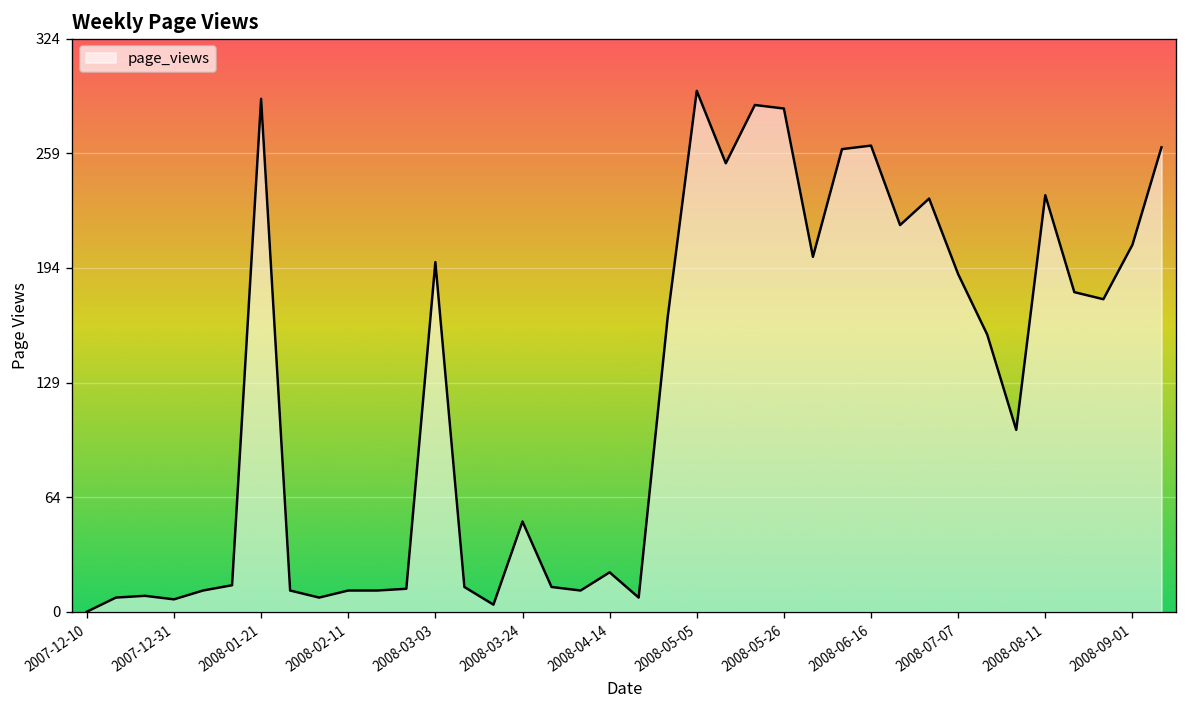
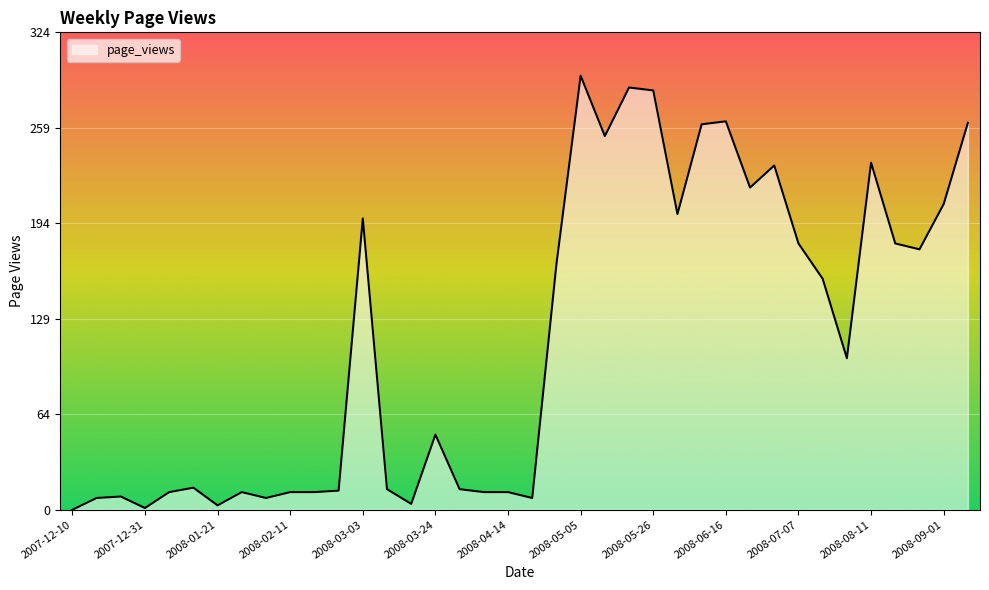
  {
    "2007-12-10": 0,
-   "2007-12-31": 7,
-   "2008-01-21": 291,
+   "2007-12-31": 1,
+   "2008-01-21": 3,
    "2008-02-11": 12,
    "2008-03-03": 198,
    "2008-03-24": 51,
-   "2008-04-14": 22,
+   "2008-04-14": 12,
    "2008-05-05": 295,
    "2008-05-26": 285,
    "2008-06-16": 264,
-   "2008-07-07": 191,
+   "2008-07-07": 181,
    "2008-08-11": 236,
    "2008-09-01": 208
  }
